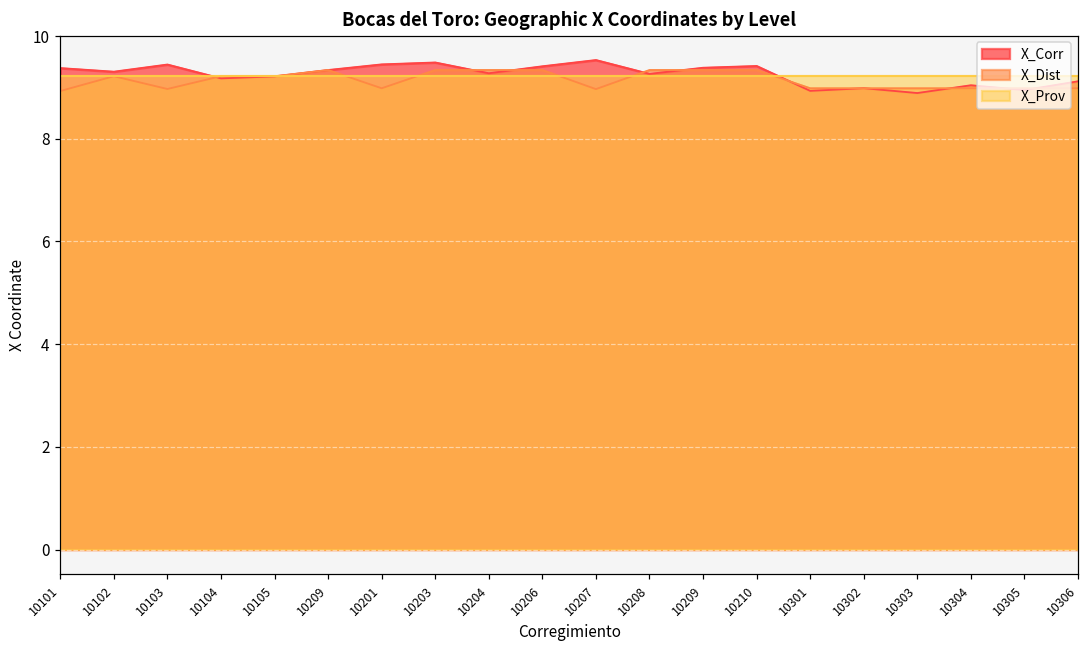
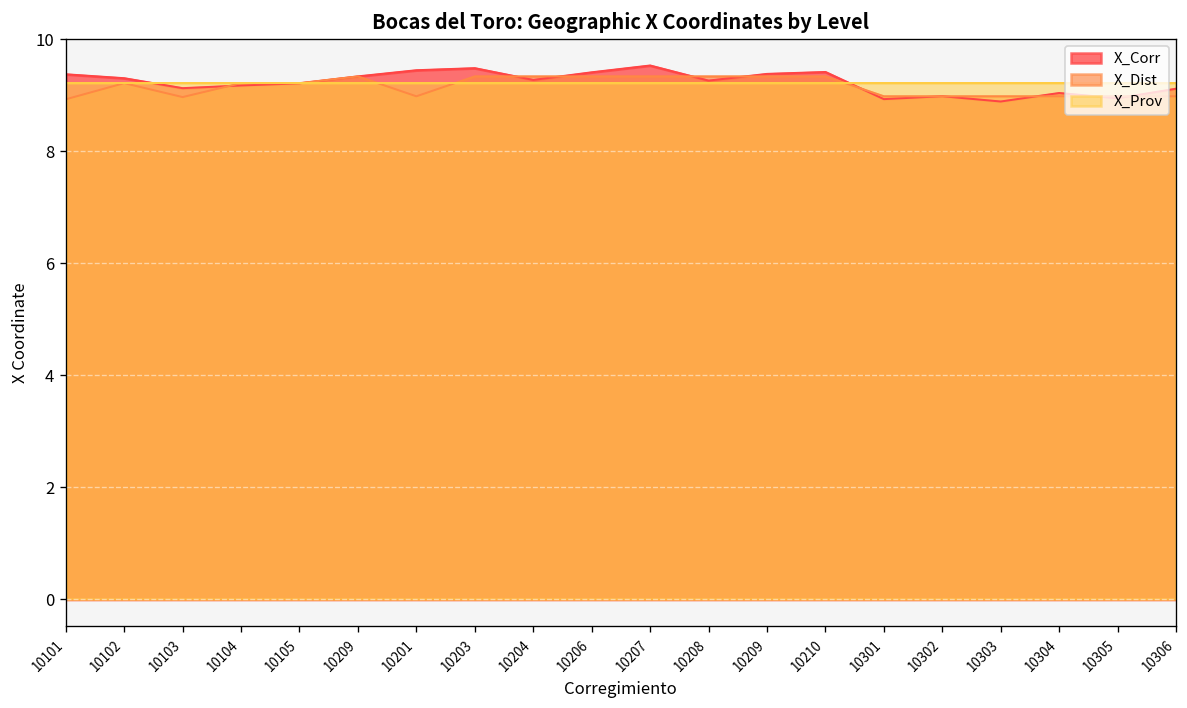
  {
    "X_Corr": {
      "10101": 9.4,
      "10102": 9.3,
-     "10103": 9.4,
+     "10103": 9.1,
      "10201": 9.4,
      "10203": 9.5,
      "10204": 9.3,
      "10206": 9.4,
      "10207": 9.5,
      "10210": 9.4,
      "10303": 8.9,
      "10304": 9.0,
      "10306": 9.1
    },
    "X_Dist": {
      "10101": 8.9,
      "10103": 9.0,
      "10201": 9.0,
      "10203": 9.3,
      "10204": 9.3,
      "10206": 9.3,
-     "10207": 9.0,
+     "10207": 9.3,
      "10208": 9.3,
      "10210": 9.3,
      "10303": 9.0,
      "10304": 9.0,
      "10306": 9.0
    },
    "X_Prov": {
      "10101": 9.2,
      "10103": 9.2,
      "10201": 9.2,
      "10203": 9.2,
      "10204": 9.2,
      "10206": 9.2,
      "10207": 9.2,
      "10210": 9.2,
      "10301": 9.2,
      "10302": 9.2,
      "10303": 9.2,
      "10304": 9.2,
      "10306": 9.2
    }
  }
